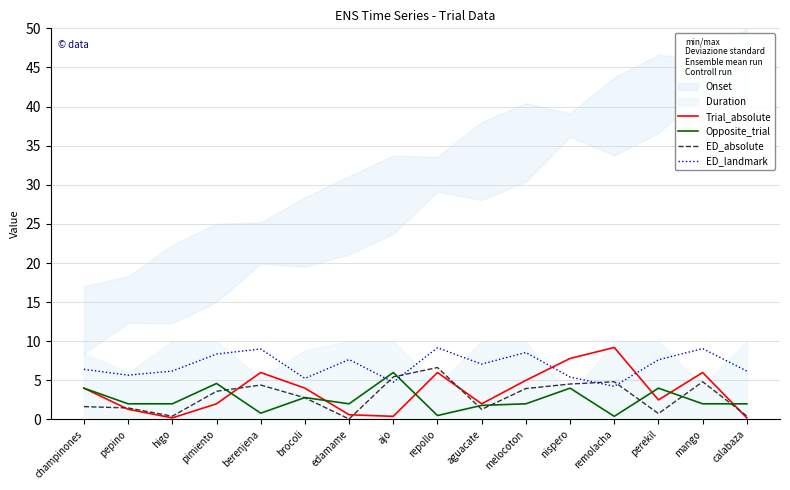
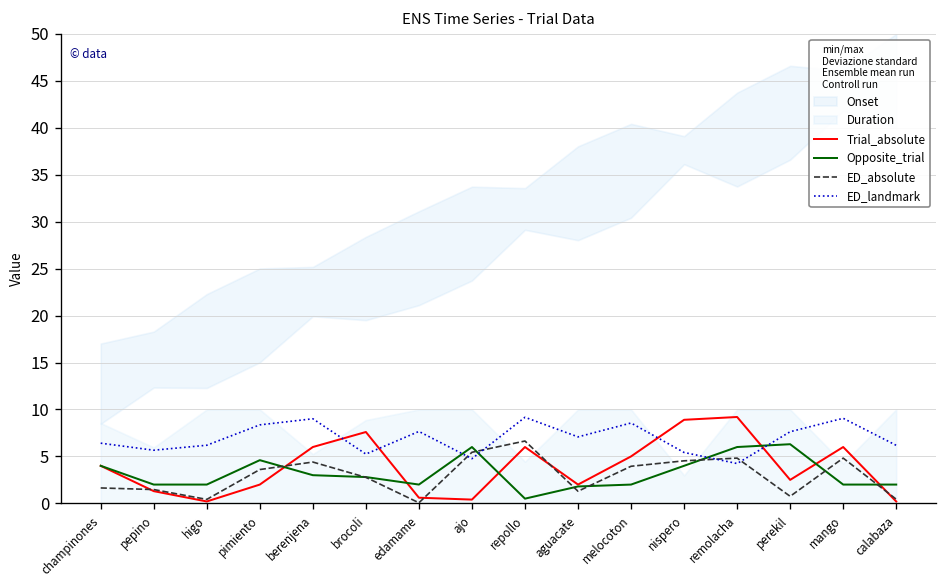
  {
    "Trial_absolute": {
      "pimiento": 2,
      "berenjena": 6,
-     "brocoli": 4,
+     "brocoli": 8,
      "edamame": 1,
      "ajo": 0,
      "repollo": 6,
      "melocoton": 5,
-     "nispero": 8,
+     "nispero": 9,
      "remolacha": 9,
      "perekil": 3,
      "mango": 6
    },
    "Opposite_trial": {
      "pepino": 2,
      "higo": 2,
      "pimiento": 5,
-     "berenjena": 1,
+     "berenjena": 3,
      "edamame": 2,
      "ajo": 6,
      "repollo": 1,
      "melocoton": 2,
      "nispero": 4,
-     "remolacha": 0,
-     "perekil": 4,
+     "remolacha": 6,
+     "perekil": 6,
      "mango": 2,
      "calabaza": 2
    },
    "ED_absolute": {
      "champinones": 2,
      "pimiento": 4,
      "berenjena": 4,
      "edamame": 0,
      "ajo": 5,
      "repollo": 7,
      "aguacate": 1,
      "melocoton": 4,
      "nispero": 5,
      "remolacha": 5,
      "perekil": 1,
      "mango": 5
    },
    "ED_landmark": {
      "champinones": 6,
      "higo": 6,
      "pimiento": 8,
      "berenjena": 9,
      "brocoli": 5,
      "edamame": 8,
      "ajo": 5,
      "repollo": 9,
      "aguacate": 7,
      "melocoton": 9,
      "nispero": 5,
      "remolacha": 4,
      "perekil": 8,
      "mango": 9,
      "calabaza": 6
    }
  }
